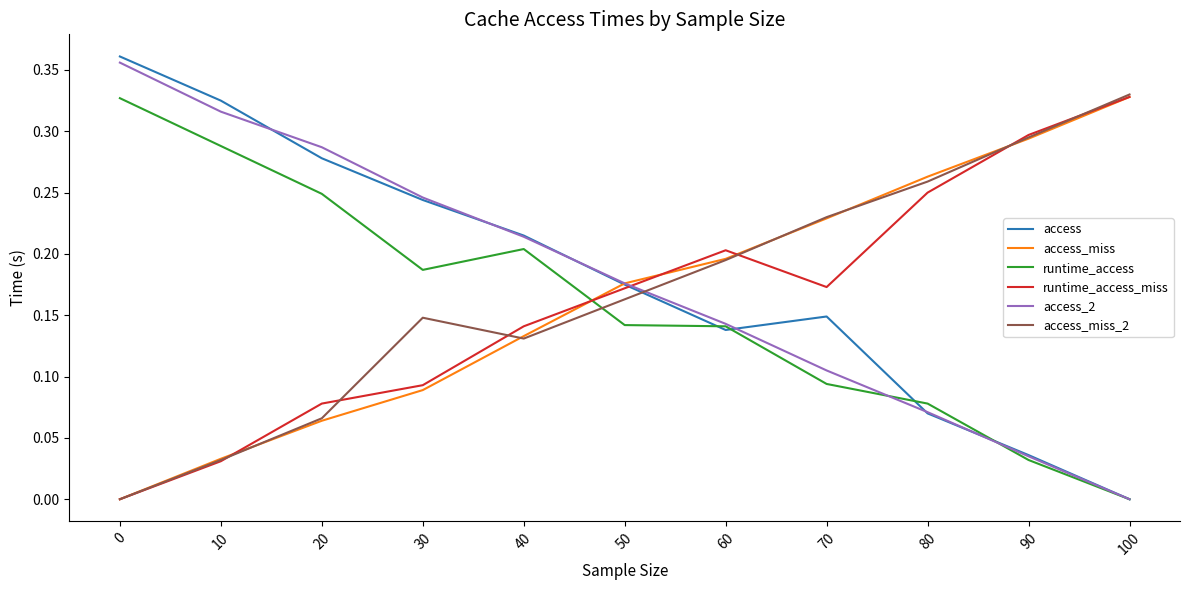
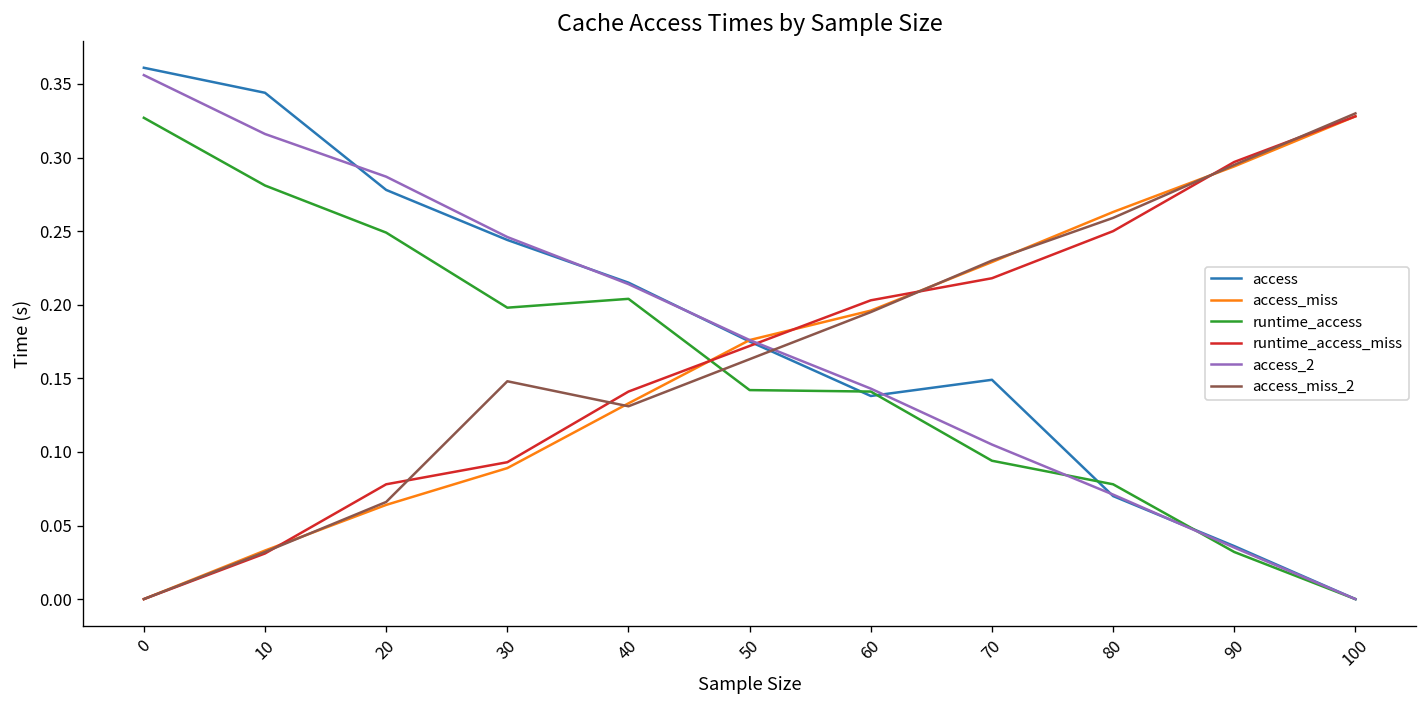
  {
    "access": {
      "0": 0.361,
-     "10": 0.325,
+     "10": 0.344,
      "20": 0.278,
      "60": 0.138,
      "70": 0.149
    },
    "access_miss": {
      "30": 0.089,
      "80": 0.263
    },
    "runtime_access": {
      "0": 0.327,
-     "10": 0.288,
+     "10": 0.281,
      "20": 0.249,
-     "30": 0.187,
+     "30": 0.198,
      "40": 0.204,
      "50": 0.142,
      "70": 0.094,
      "80": 0.078,
      "90": 0.032
    },
    "runtime_access_miss": {
      "20": 0.078,
      "30": 0.093,
      "40": 0.141,
      "50": 0.172,
      "60": 0.203,
-     "70": 0.173,
+     "70": 0.218,
      "80": 0.250
    },
    "access_2": {
      "0": 0.356,
      "10": 0.316,
      "20": 0.287,
      "70": 0.105
    },
    "access_miss_2": {
      "30": 0.148,
      "50": 0.163,
      "80": 0.259
    }
  }
